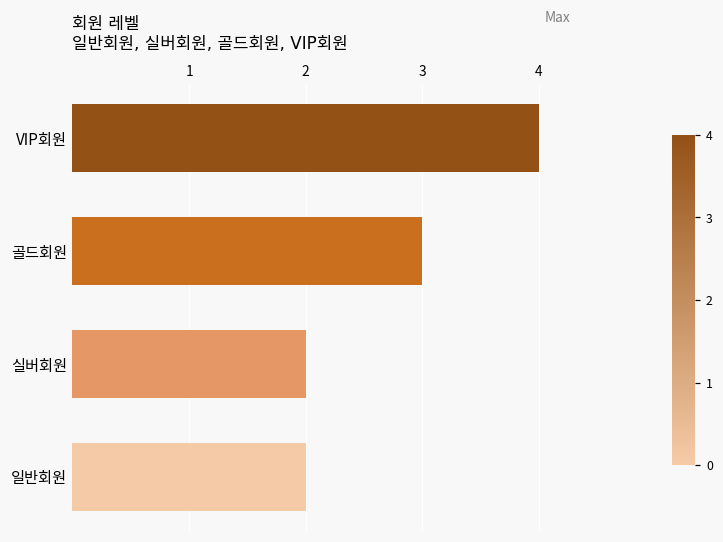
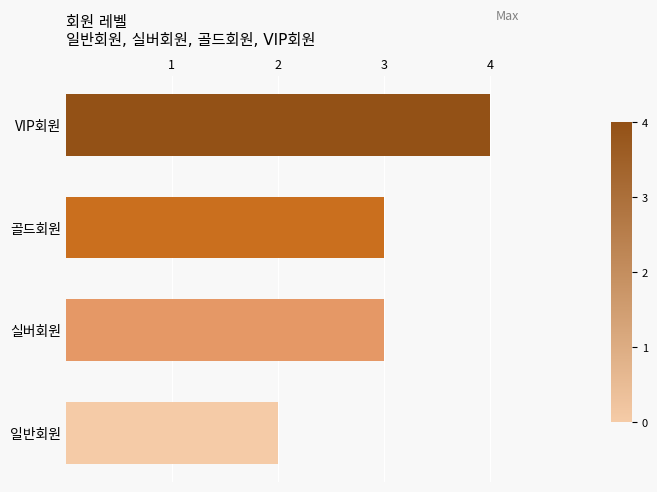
  {
    "VIP회원": 4,
    "골드회원": 3,
-   "실버회원": 2,
+   "실버회원": 3,
    "일반회원": 2
  }
